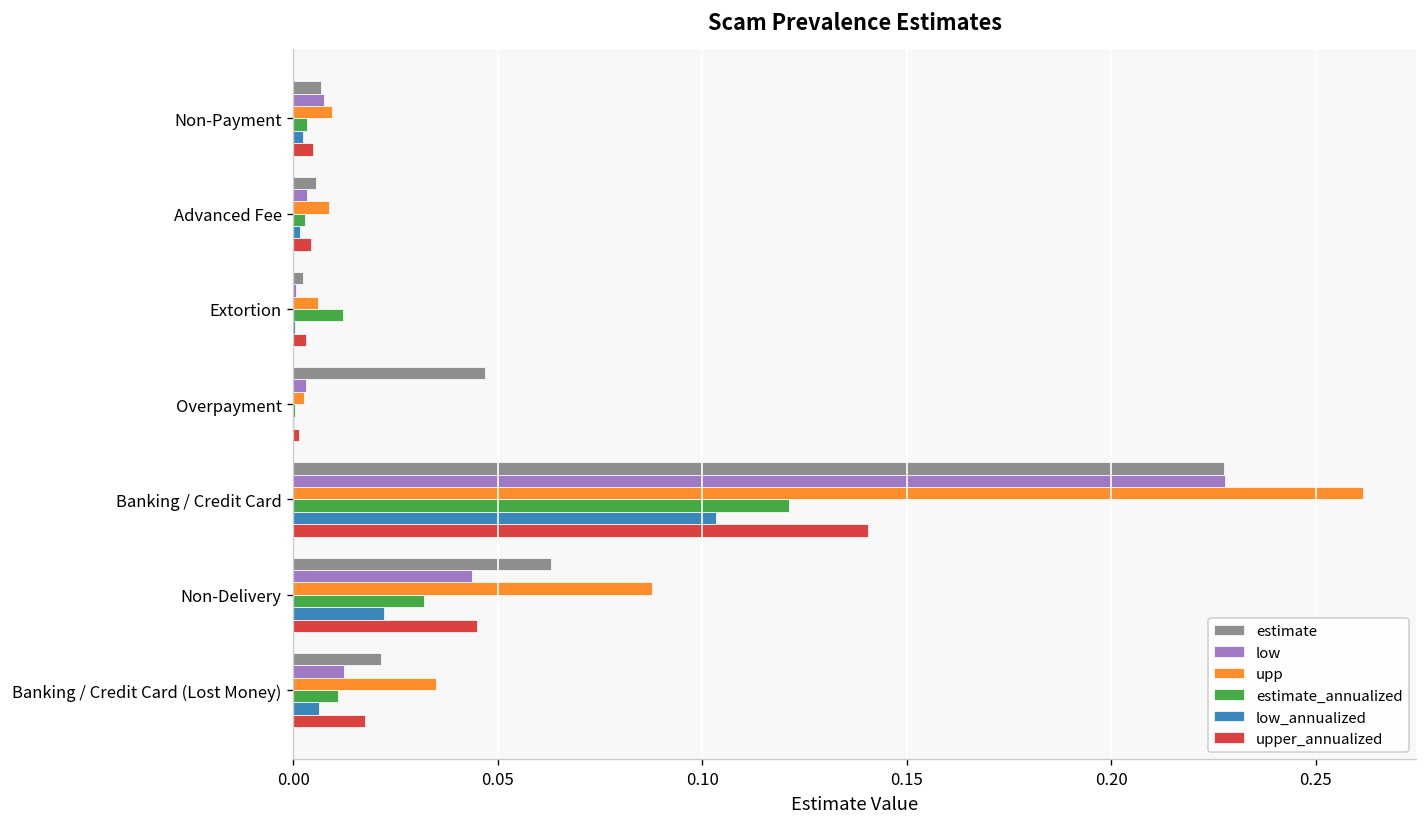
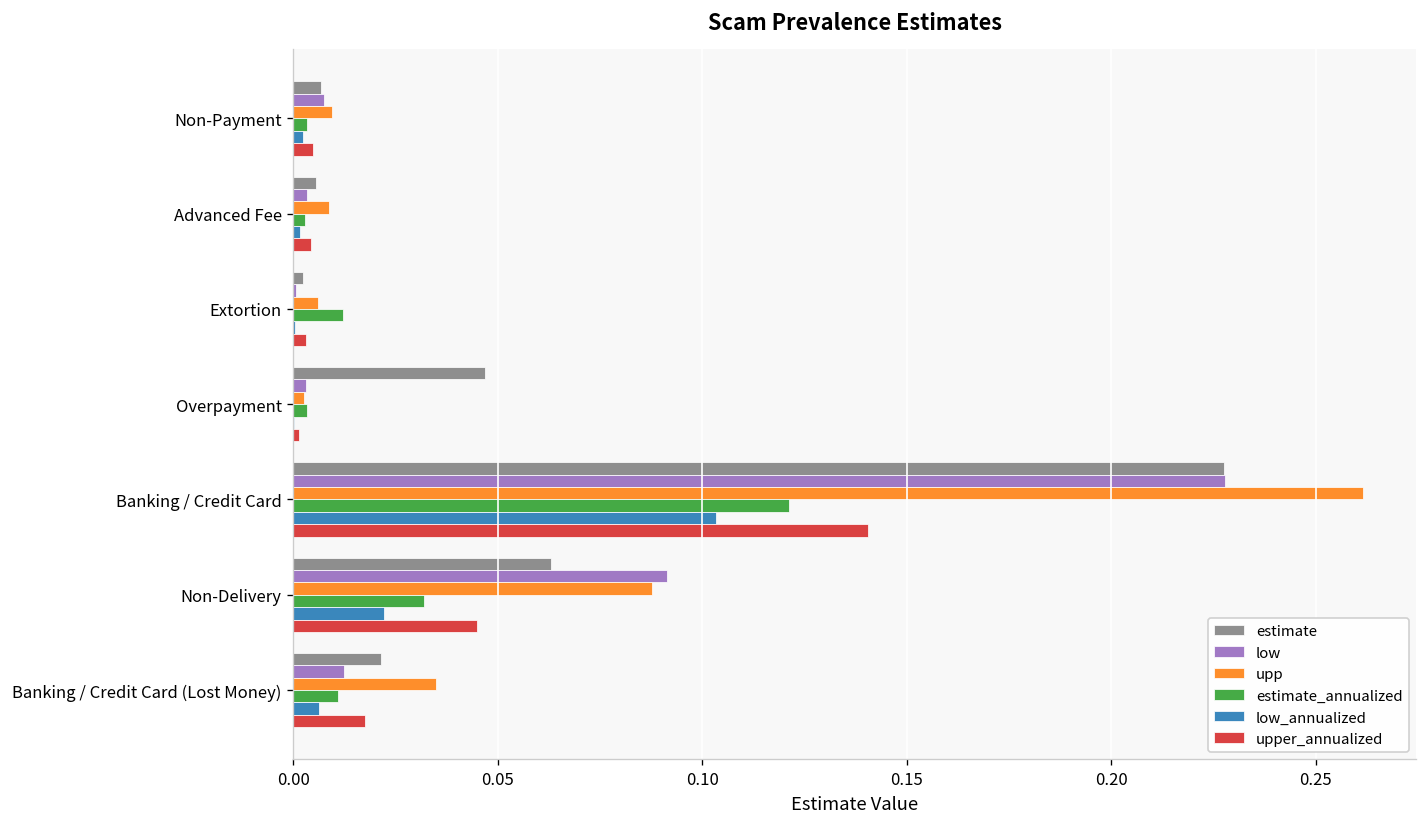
  {
    "estimate": {
      "Non-Payment": 0.007,
      "Advanced Fee": 0.006,
      "Extortion": 0.002,
      "Overpayment": 0.047,
      "Banking / Credit Card": 0.228,
      "Non-Delivery": 0.063,
      "Banking / Credit Card (Lost Money)": 0.022
    },
    "low": {
      "Non-Payment": 0.007,
      "Advanced Fee": 0.003,
      "Overpayment": 0.003,
      "Banking / Credit Card": 0.228,
-     "Non-Delivery": 0.044,
+     "Non-Delivery": 0.091,
      "Banking / Credit Card (Lost Money)": 0.012
    },
    "upp": {
      "Non-Payment": 0.009,
      "Advanced Fee": 0.009,
      "Extortion": 0.006,
      "Overpayment": 0.003,
      "Banking / Credit Card": 0.261,
      "Non-Delivery": 0.088,
      "Banking / Credit Card (Lost Money)": 0.035
    },
    "estimate_annualized": {
      "Non-Payment": 0.003,
      "Advanced Fee": 0.003,
      "Extortion": 0.012,
-     "Overpayment": 0.001,
+     "Overpayment": 0.003,
      "Banking / Credit Card": 0.121,
      "Non-Delivery": 0.032,
      "Banking / Credit Card (Lost Money)": 0.011
    },
    "low_annualized": {
      "Non-Payment": 0.002,
      "Advanced Fee": 0.002,
      "Banking / Credit Card": 0.103,
      "Non-Delivery": 0.022,
      "Banking / Credit Card (Lost Money)": 0.006
    },
    "upper_annualized": {
      "Non-Payment": 0.005,
      "Advanced Fee": 0.004,
      "Extortion": 0.003,
      "Overpayment": 0.001,
      "Banking / Credit Card": 0.141,
      "Non-Delivery": 0.045,
      "Banking / Credit Card (Lost Money)": 0.018
    }
  }
